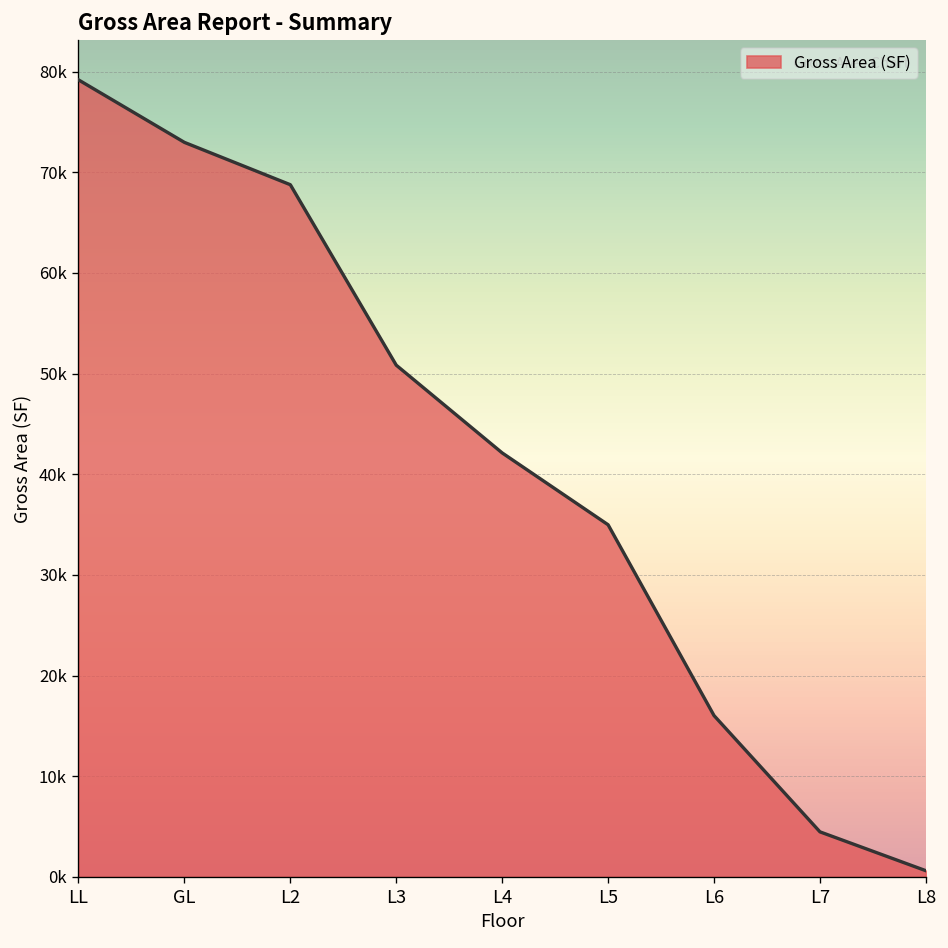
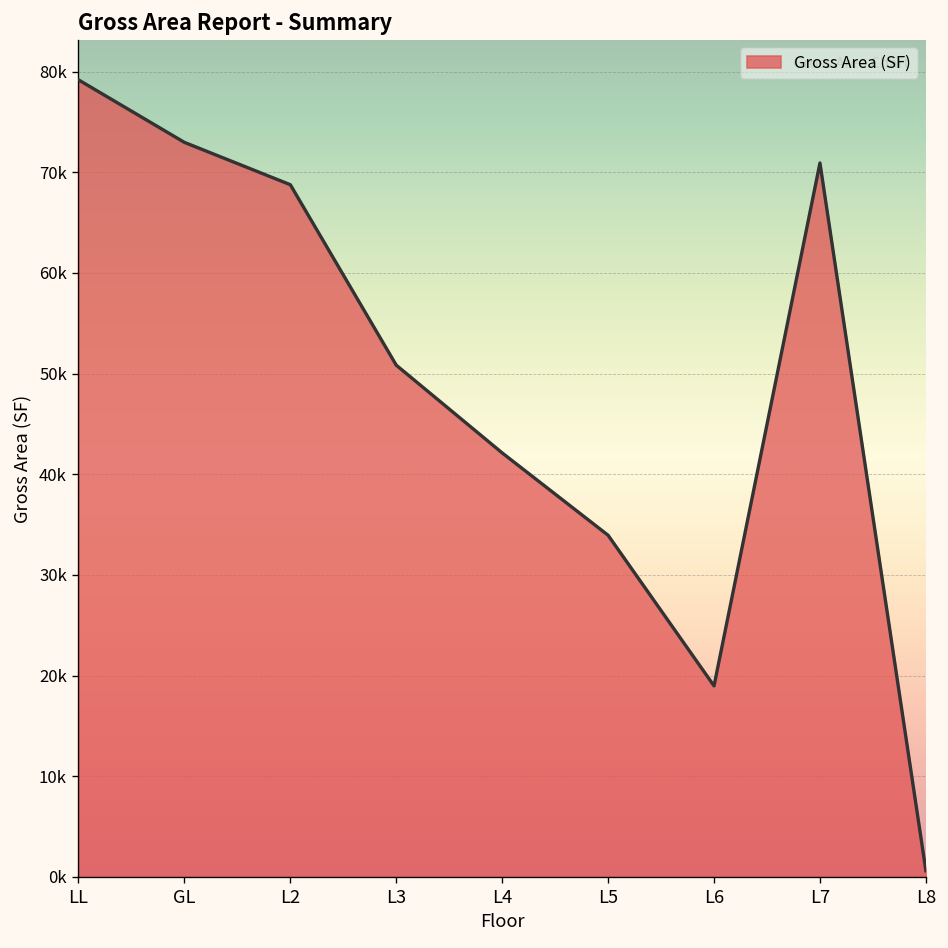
  {
    "LL": 79000,
    "GL": 73000,
    "L2": 69000,
    "L3": 51000,
    "L4": 42000,
-   "L5": 35000,
-   "L6": 16000,
-   "L7": 4000,
+   "L5": 34000,
+   "L6": 19000,
+   "L7": 71000,
    "L8": 1000
  }
